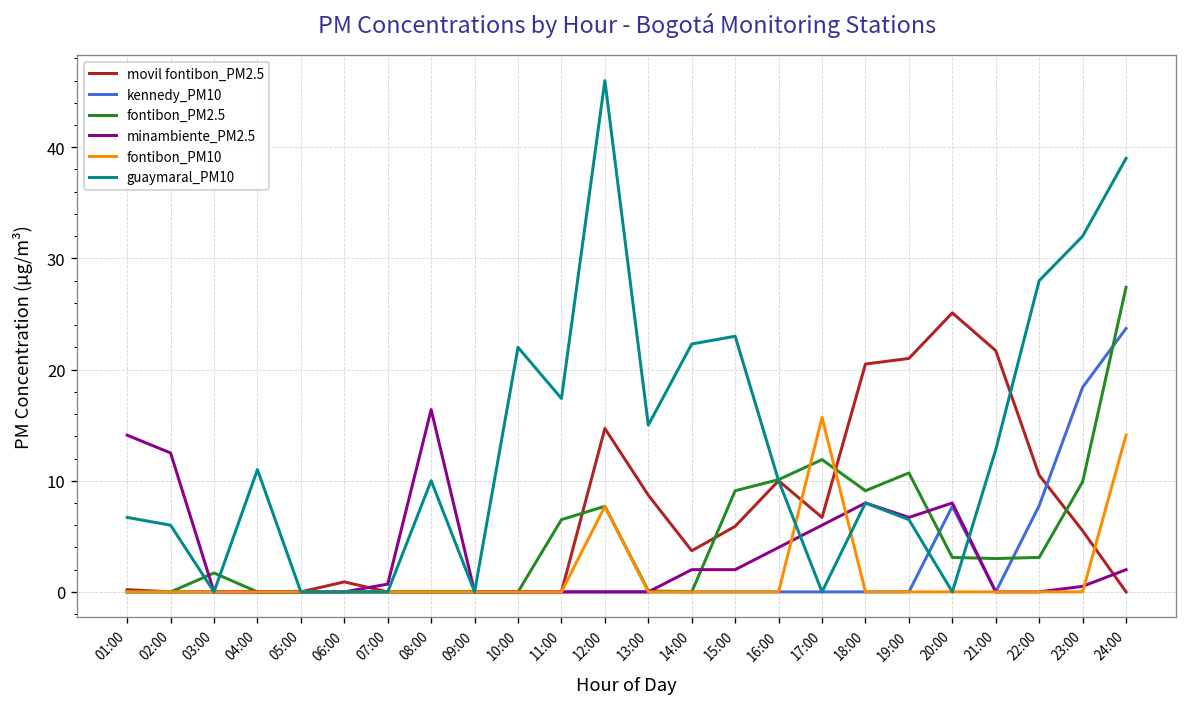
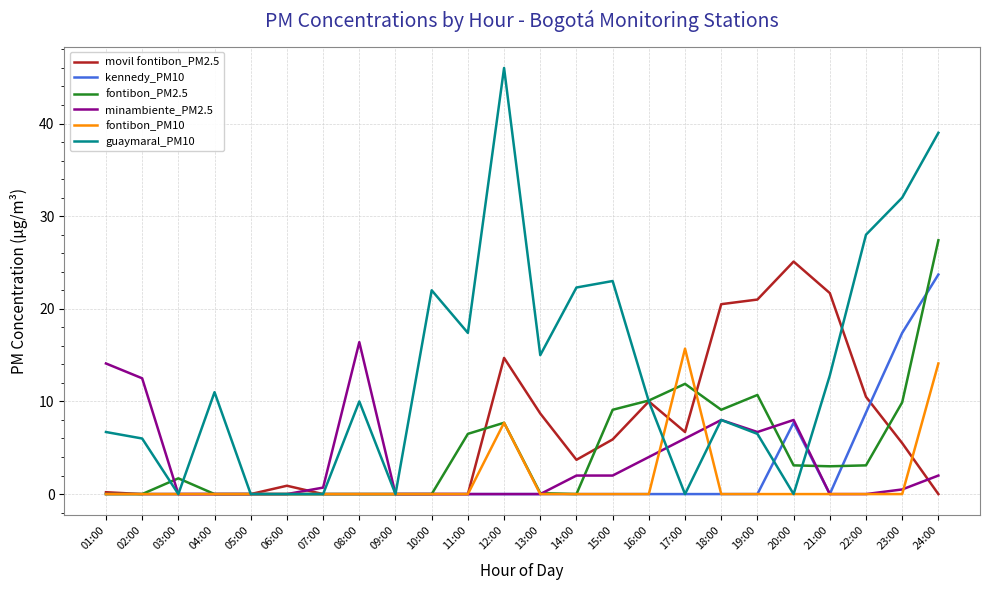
  {
    "movil fontibon_PM2.5": {
      "06:00": 1,
      "12:00": 15,
      "13:00": 9,
      "14:00": 4,
      "15:00": 6,
      "17:00": 7,
      "18:00": 21,
      "19:00": 21,
      "20:00": 25,
      "21:00": 22,
      "22:00": 11,
      "23:00": 6,
      "24:00": 0
    },
    "kennedy_PM10": {
      "20:00": 8,
-     "22:00": 8,
-     "23:00": 18,
+     "22:00": 9,
+     "23:00": 17,
      "24:00": 24
    },
    "fontibon_PM2.5": {
      "03:00": 2,
      "11:00": 7,
      "15:00": 9,
      "17:00": 12,
      "18:00": 9,
      "19:00": 11,
      "20:00": 3,
      "21:00": 3,
      "22:00": 3,
      "23:00": 10,
      "24:00": 27
    },
    "minambiente_PM2.5": {
      "01:00": 14,
      "02:00": 13,
      "07:00": 1,
      "08:00": 16,
      "14:00": 2,
      "15:00": 2,
      "16:00": 4,
      "17:00": 6,
      "20:00": 8,
      "23:00": 1,
      "24:00": 2
    },
    "fontibon_PM10": {
      "17:00": 16,
      "23:00": 0,
      "24:00": 14
    },
    "guaymaral_PM10": {
      "01:00": 7,
      "02:00": 6,
      "04:00": 11,
      "08:00": 10,
      "10:00": 22,
      "11:00": 17,
      "12:00": 46,
      "13:00": 15,
      "14:00": 22,
      "15:00": 23,
      "21:00": 13,
      "22:00": 28,
      "23:00": 32,
      "24:00": 39
    }
  }
